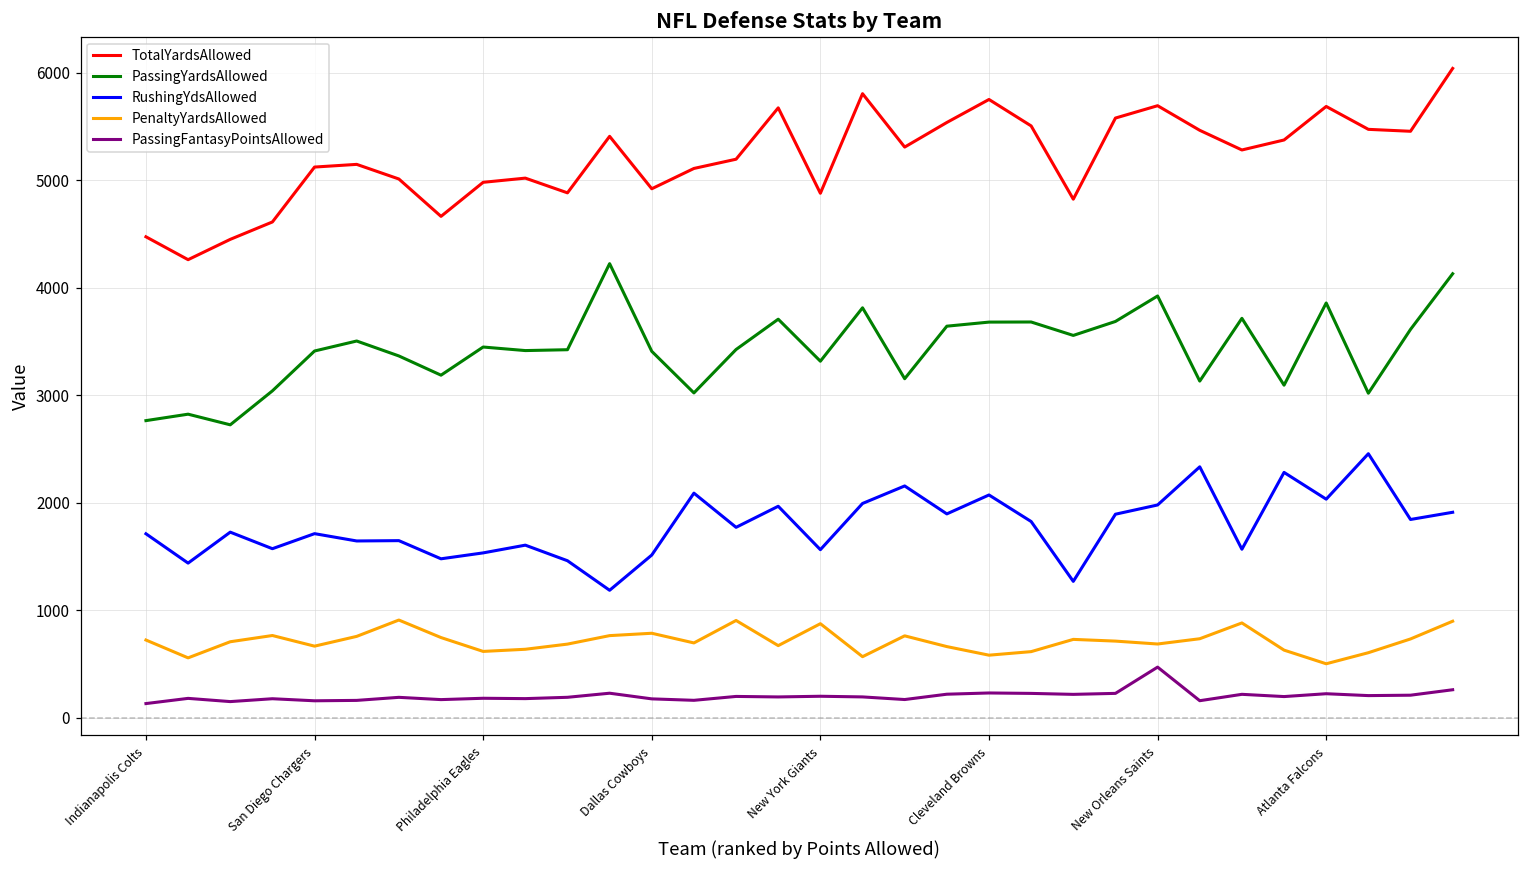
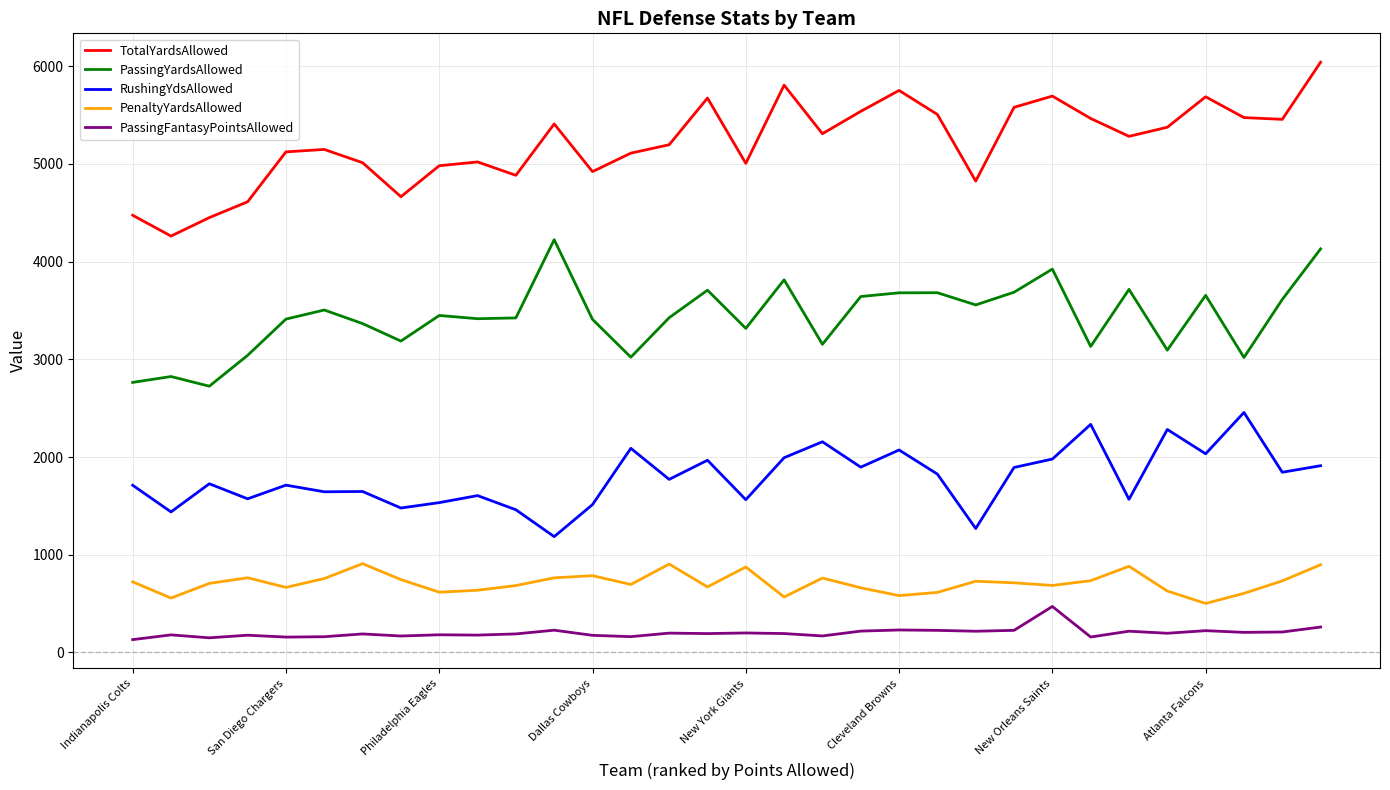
  {
    "TotalYardsAllowed": {
      "Indianapolis Colts": 4500,
      "San Diego Chargers": 5100,
      "Philadelphia Eagles": 5000,
      "Dallas Cowboys": 4900,
-     "New York Giants": 4900,
+     "New York Giants": 5000,
      "Cleveland Browns": 5800,
      "New Orleans Saints": 5700,
      "Atlanta Falcons": 5700
    },
    "PassingYardsAllowed": {
      "Indianapolis Colts": 2800,
      "San Diego Chargers": 3400,
      "Philadelphia Eagles": 3400,
      "Dallas Cowboys": 3400,
      "New York Giants": 3300,
      "Cleveland Browns": 3700,
      "New Orleans Saints": 3900,
-     "Atlanta Falcons": 3900
+     "Atlanta Falcons": 3700
    },
    "RushingYdsAllowed": {
      "Indianapolis Colts": 1700,
      "San Diego Chargers": 1700,
      "Philadelphia Eagles": 1500,
      "Dallas Cowboys": 1500,
      "New York Giants": 1600,
      "Cleveland Browns": 2100,
      "New Orleans Saints": 2000,
      "Atlanta Falcons": 2000
    },
    "PenaltyYardsAllowed": {
      "Indianapolis Colts": 700,
      "San Diego Chargers": 700,
      "Philadelphia Eagles": 600,
      "Dallas Cowboys": 800,
      "New York Giants": 900,
      "Cleveland Browns": 600,
      "New Orleans Saints": 700,
      "Atlanta Falcons": 500
    },
    "PassingFantasyPointsAllowed": {
      "Indianapolis Colts": 100,
      "San Diego Chargers": 200,
      "Philadelphia Eagles": 200,
      "Dallas Cowboys": 200,
      "New York Giants": 200,
      "Cleveland Browns": 200,
      "New Orleans Saints": 500,
      "Atlanta Falcons": 200
    }
  }
